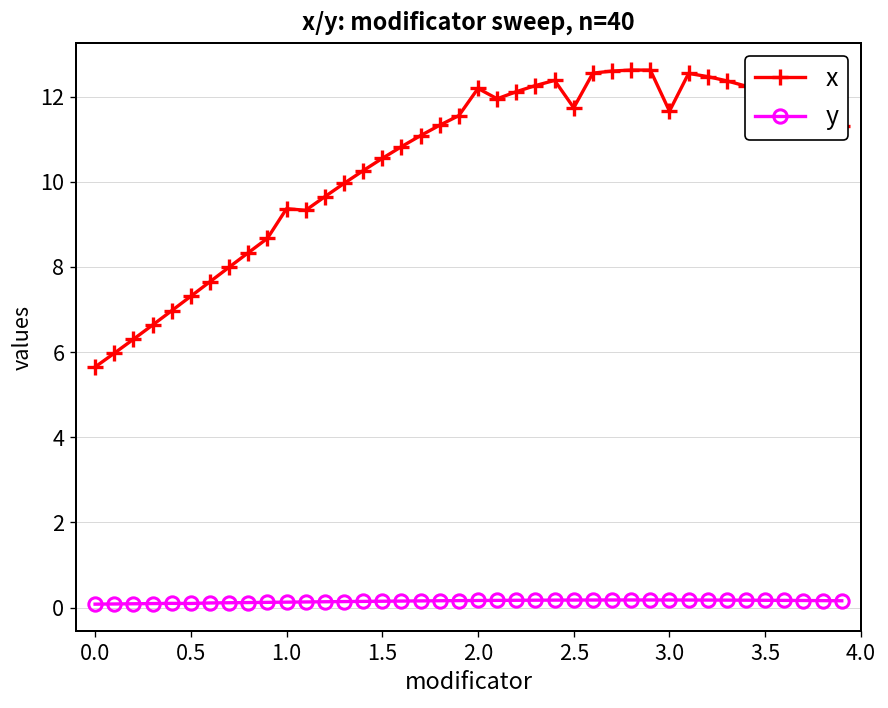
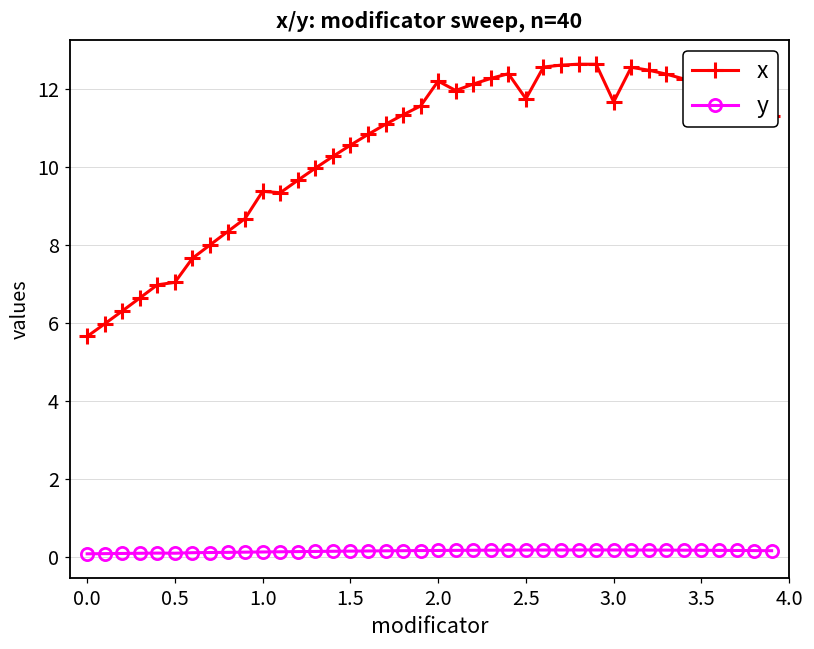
  {
    "x": {
      "0.0": 5.6,
-     "0.5": 7.3,
+     "0.5": 7.0,
      "1.0": 9.4,
      "1.5": 10.5,
      "2.0": 12.2,
      "2.5": 11.7,
      "3.0": 11.7
    },
    "y": {
      "0.0": 0.1,
      "0.5": 0.1,
      "1.0": 0.1,
      "1.5": 0.1,
      "2.0": 0.2,
      "2.5": 0.2,
      "3.0": 0.2,
      "3.5": 0.2
    }
  }
